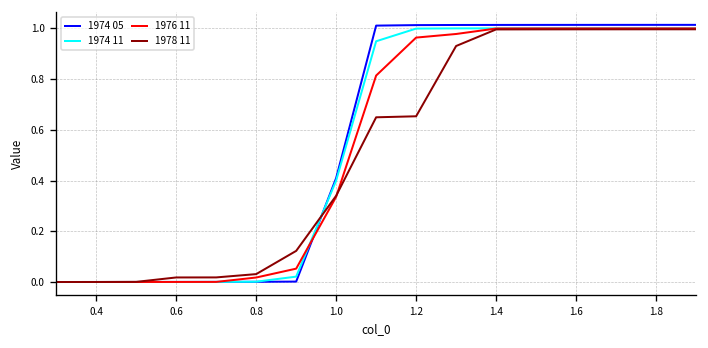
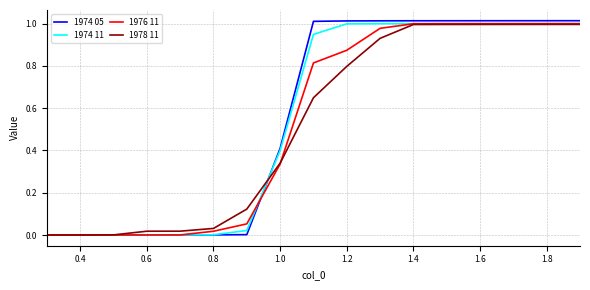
  {
    "1974 05": {
      "1.2": 1.01,
      "1.4": 1.01,
      "1.6": 1.01,
      "1.8": 1.01
    },
    "1974 11": {
      "1.2": 1.00
    },
    "1976 11": {
      "0.8": 0.02,
-     "1.2": 0.96
+     "1.2": 0.87
    },
    "1978 11": {
      "0.6": 0.02,
      "0.8": 0.03,
-     "1.2": 0.65
+     "1.2": 0.80
    }
  }
